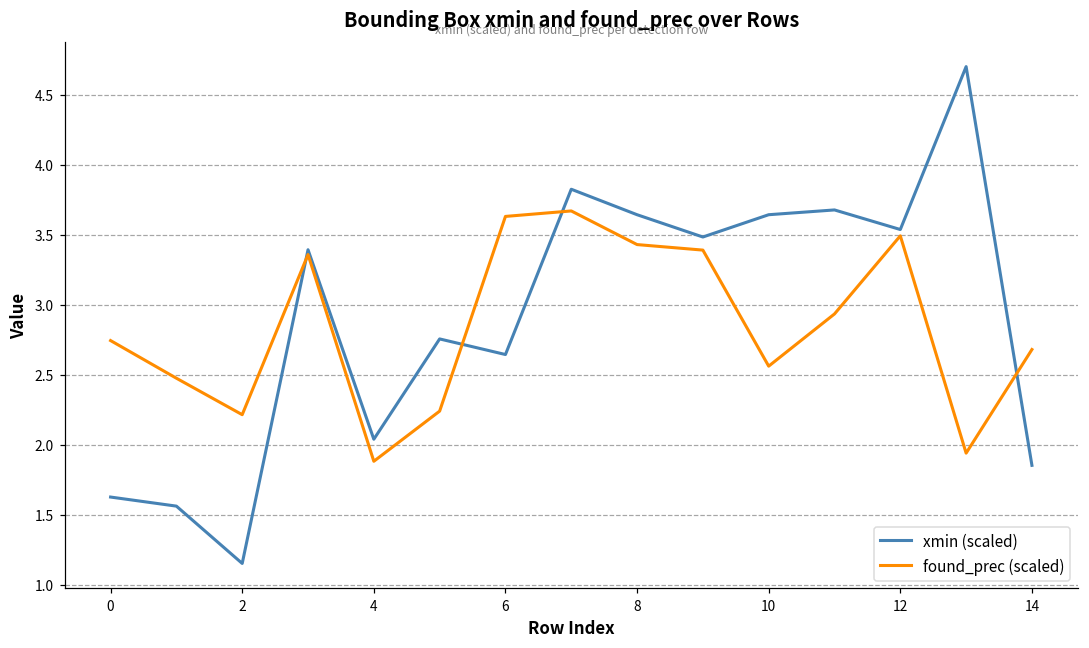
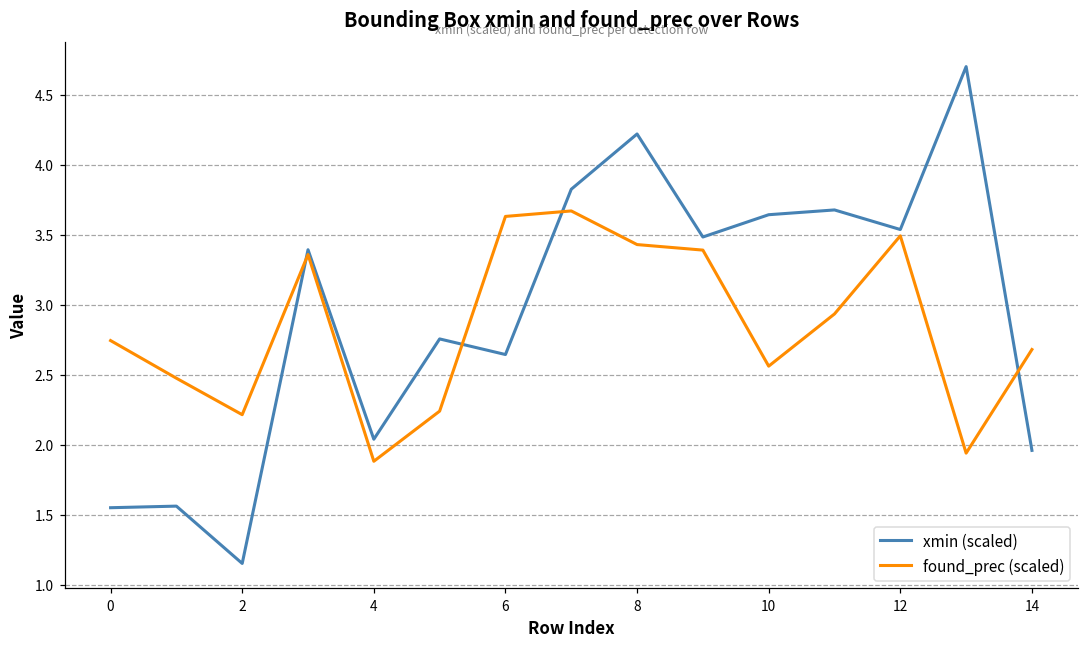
  {
    "xmin (scaled)": {
-     "0": 1.63,
+     "0": 1.55,
      "2": 1.15,
      "4": 2.04,
      "6": 2.64,
-     "8": 3.64,
+     "8": 4.22,
      "10": 3.64,
      "12": 3.54,
-     "14": 1.85
+     "14": 1.96
    },
    "found_prec (scaled)": {
      "0": 2.74,
      "2": 2.21,
      "4": 1.88,
      "6": 3.63,
      "8": 3.43,
      "10": 2.56,
      "12": 3.49,
      "14": 2.68
    }
  }
